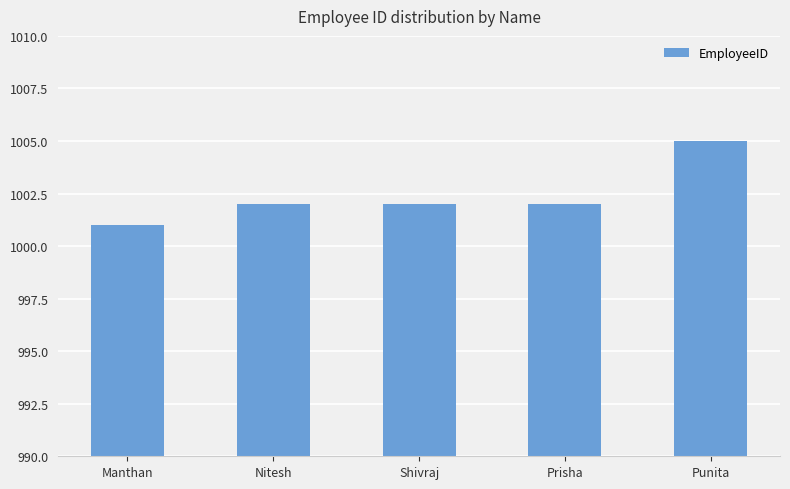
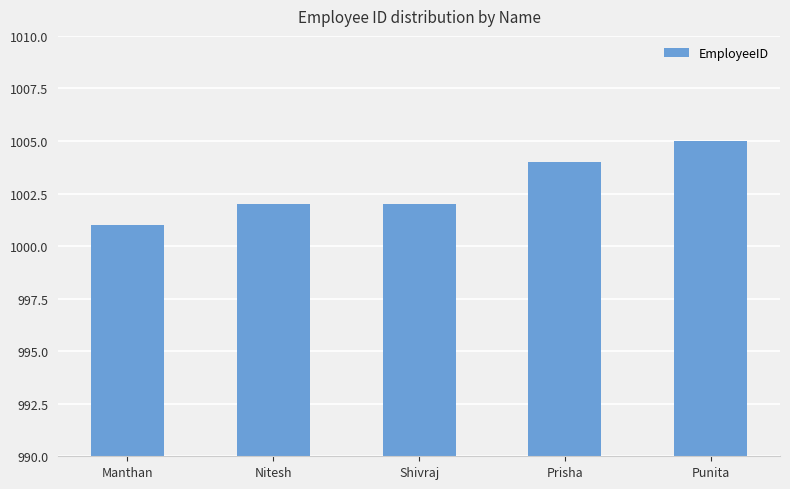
  {
    "Manthan": 1001,
    "Nitesh": 1002,
    "Shivraj": 1002,
-   "Prisha": 1002,
+   "Prisha": 1004,
    "Punita": 1005
  }
